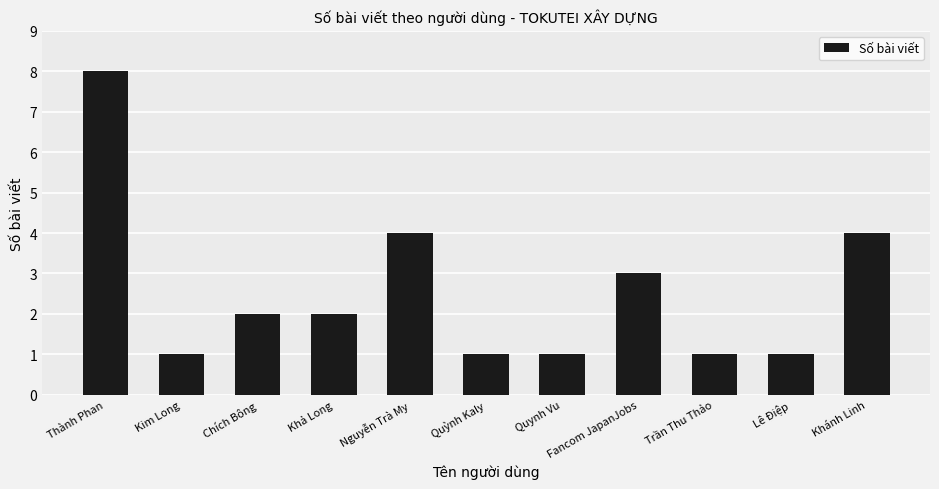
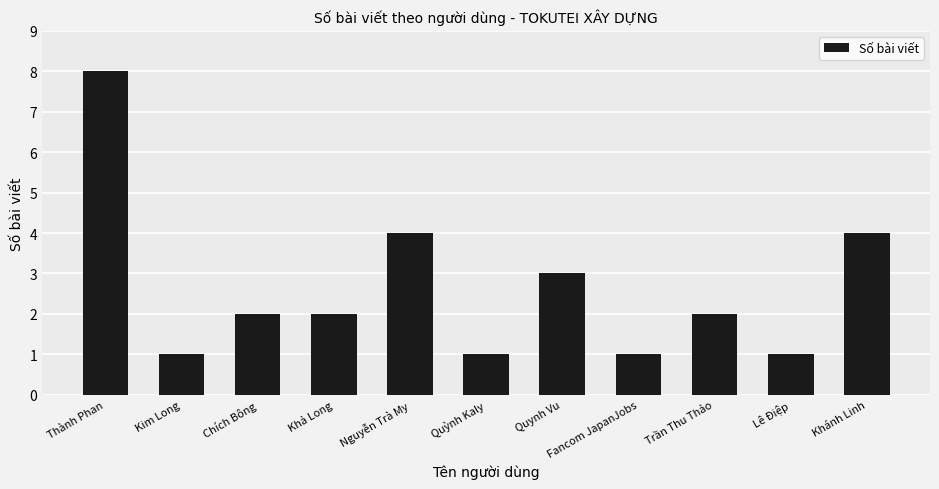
  {
    "Thành Phan": 8,
    "Kim Long": 1,
    "Chích Bông": 2,
    "Khả Long": 2,
    "Nguyễn Trà My": 4,
    "Quỳnh Kaly": 1,
-   "Quynh Vu": 1,
-   "Fancom JapanJobs": 3,
-   "Trần Thu Thảo": 1,
+   "Quynh Vu": 3,
+   "Fancom JapanJobs": 1,
+   "Trần Thu Thảo": 2,
    "Lê Điệp": 1,
    "Khánh Linh": 4
  }
